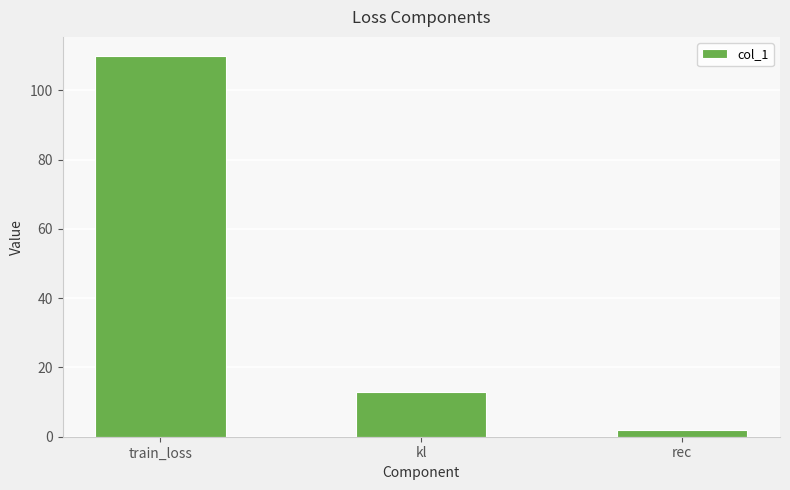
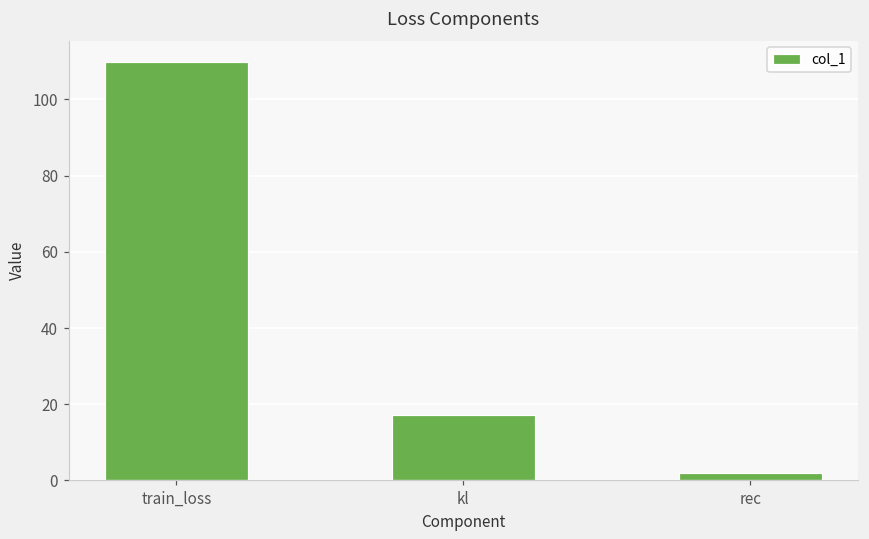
  {
    "train_loss": 110,
-   "kl": 13,
+   "kl": 17,
    "rec": 2
  }
